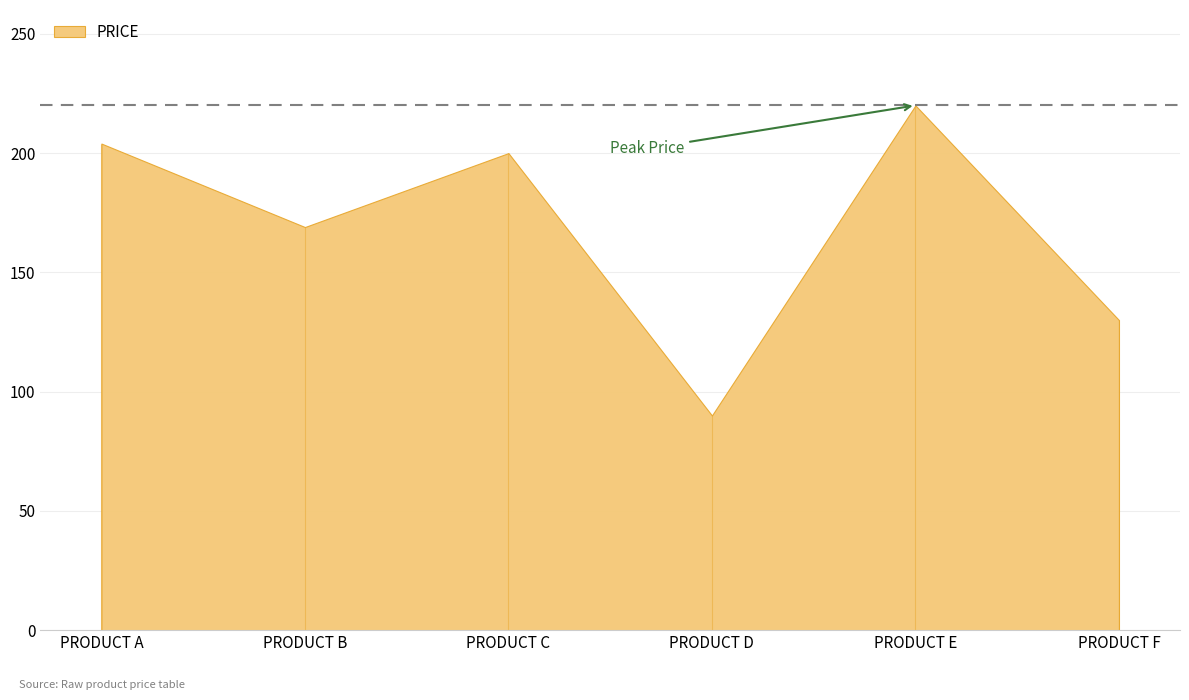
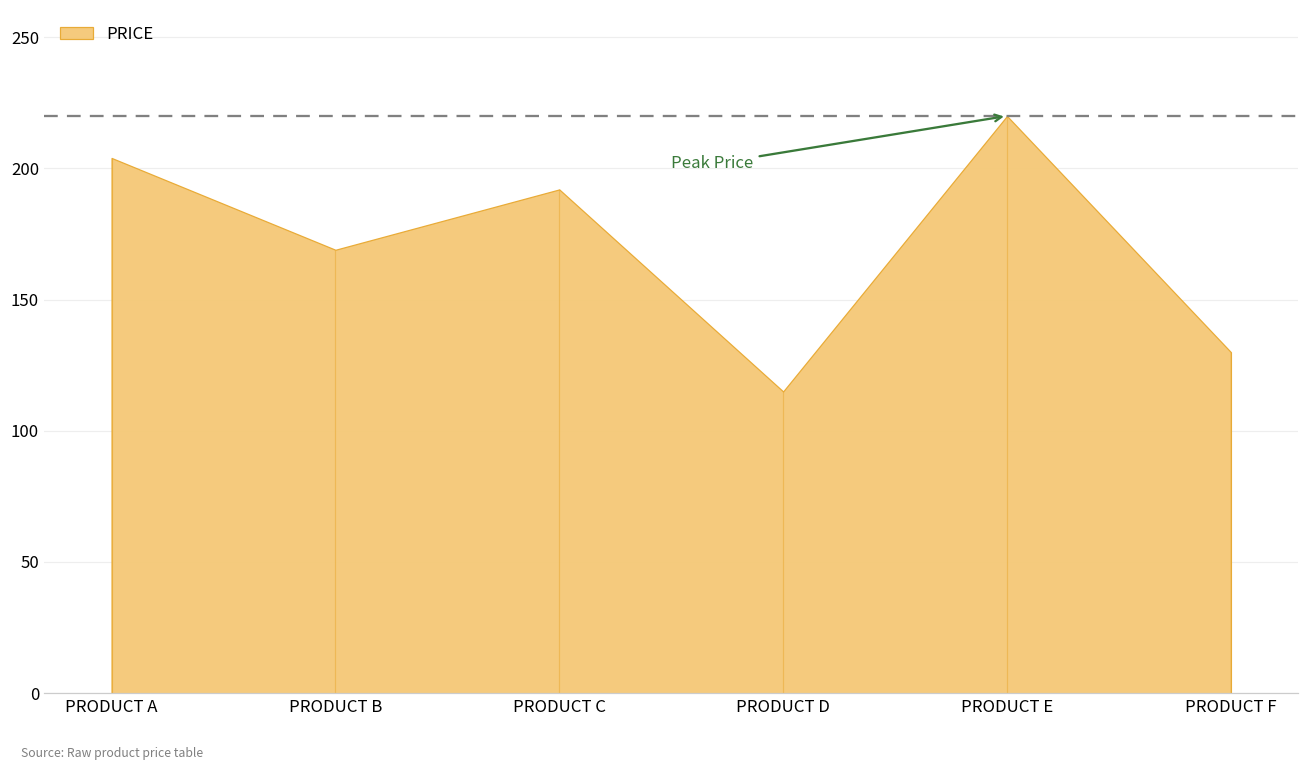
  {
    "PRODUCT A": 204,
    "PRODUCT B": 169,
-   "PRODUCT C": 200,
-   "PRODUCT D": 90,
+   "PRODUCT C": 192,
+   "PRODUCT D": 115,
    "PRODUCT E": 220,
    "PRODUCT F": 130
  }
